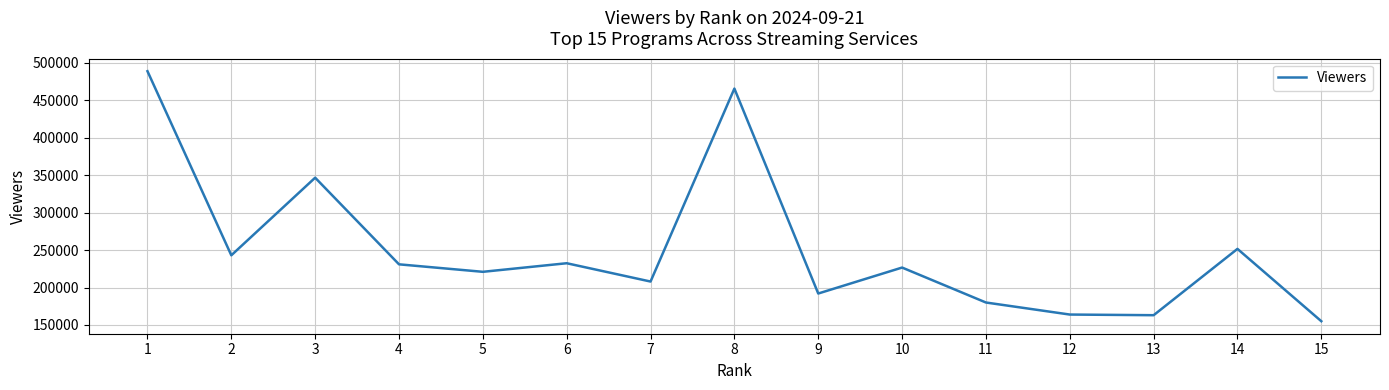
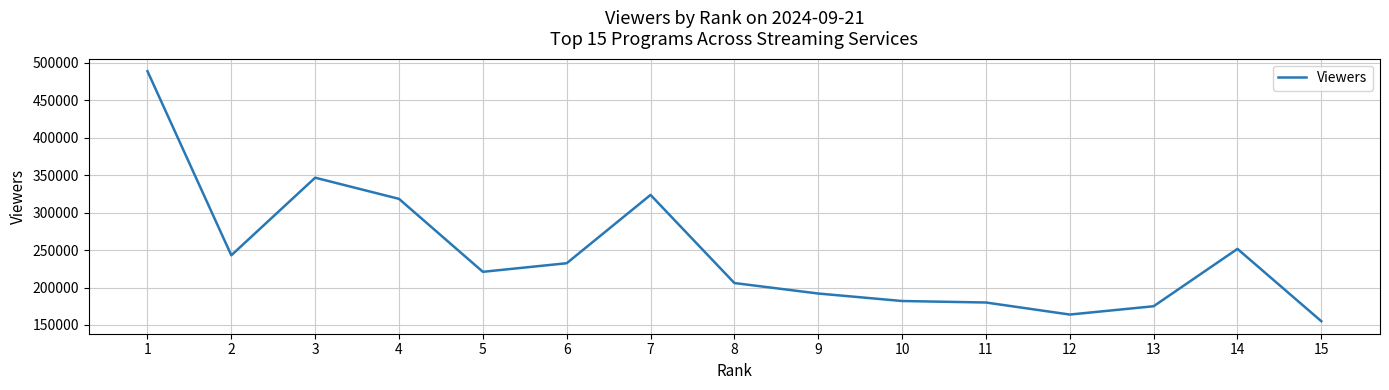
  {
    "1": 490000,
    "2": 240000,
    "3": 350000,
-   "4": 230000,
+   "4": 320000,
    "5": 220000,
    "6": 230000,
-   "7": 210000,
-   "8": 470000,
+   "7": 320000,
+   "8": 210000,
    "9": 190000,
-   "10": 230000,
+   "10": 180000,
    "11": 180000,
    "12": 160000,
-   "13": 160000,
+   "13": 180000,
    "14": 250000,
    "15": 160000
  }
